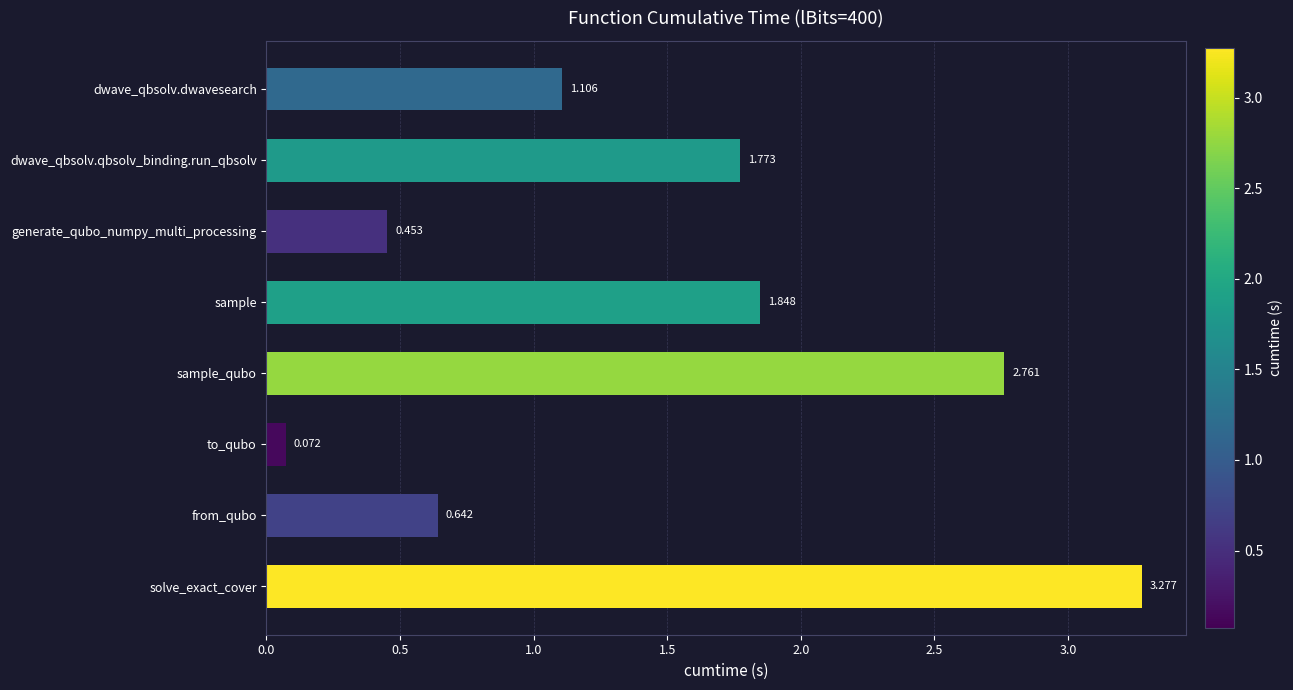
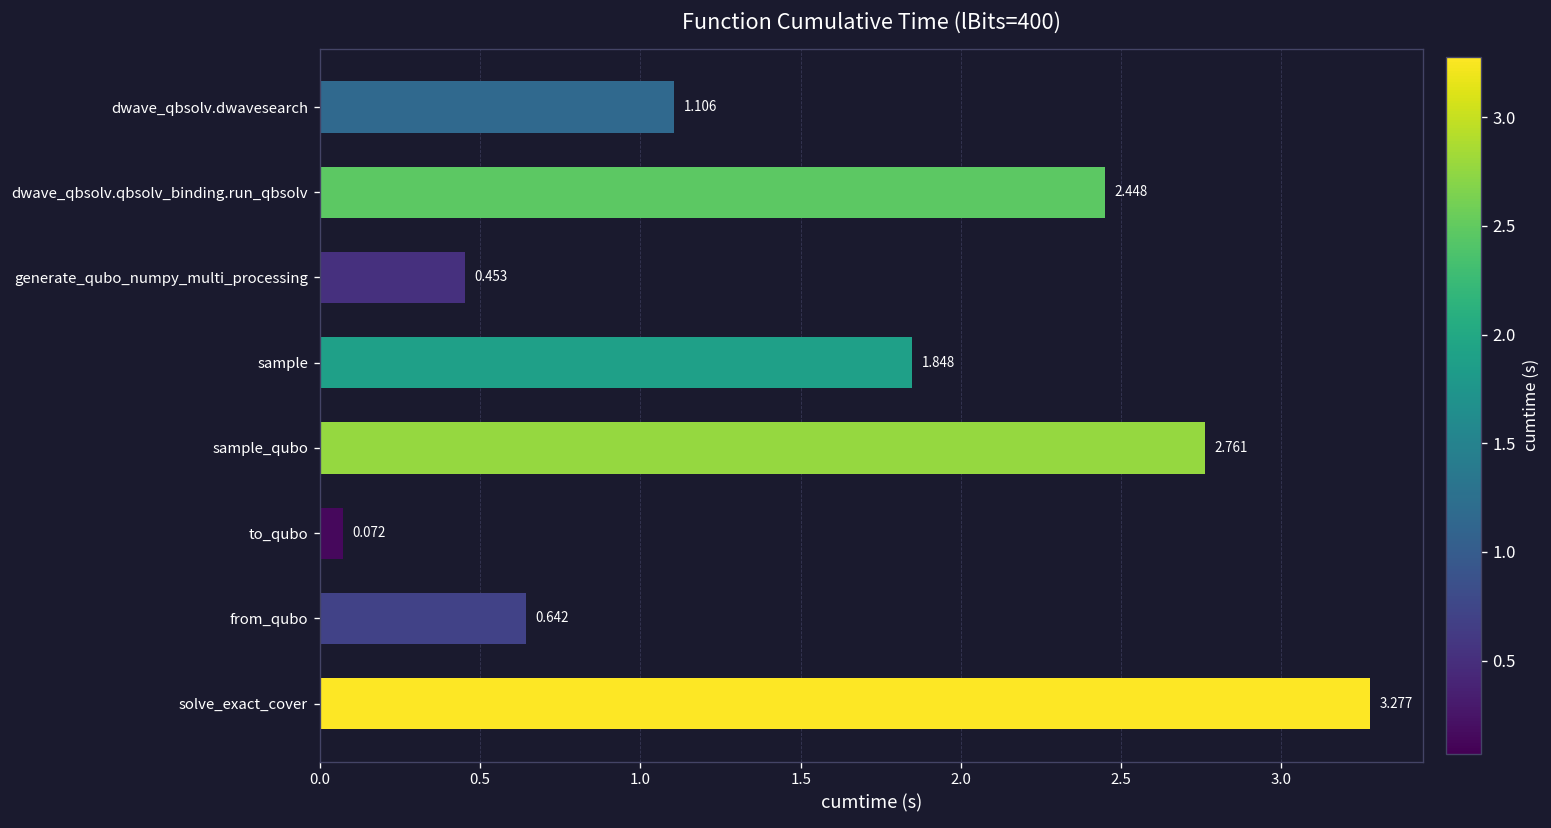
  {
    "dwave_qbsolv.dwavesearch": 1.106,
-   "dwave_qbsolv.qbsolv_binding.run_qbsolv": 1.773,
+   "dwave_qbsolv.qbsolv_binding.run_qbsolv": 2.448,
    "generate_qubo_numpy_multi_processing": 0.453,
    "sample": 1.848,
    "sample_qubo": 2.761,
    "to_qubo": 0.072,
    "from_qubo": 0.642,
    "solve_exact_cover": 3.277
  }
